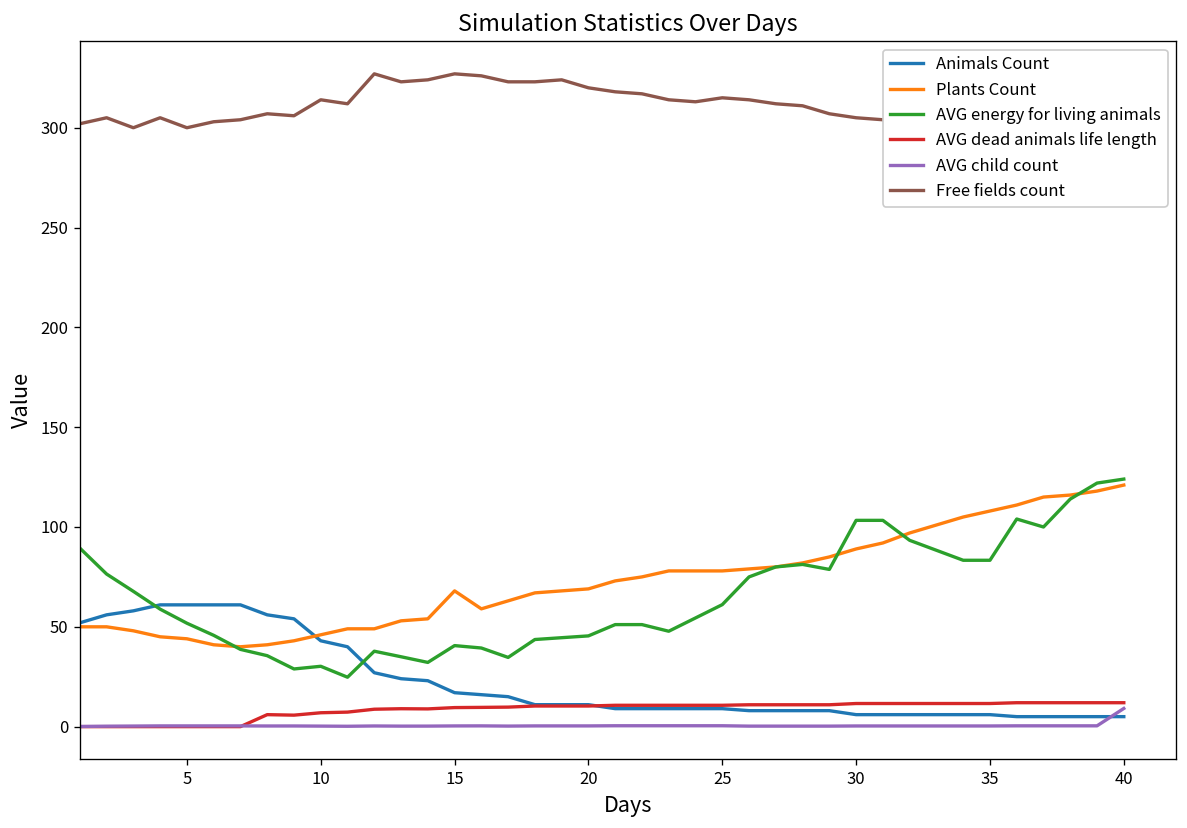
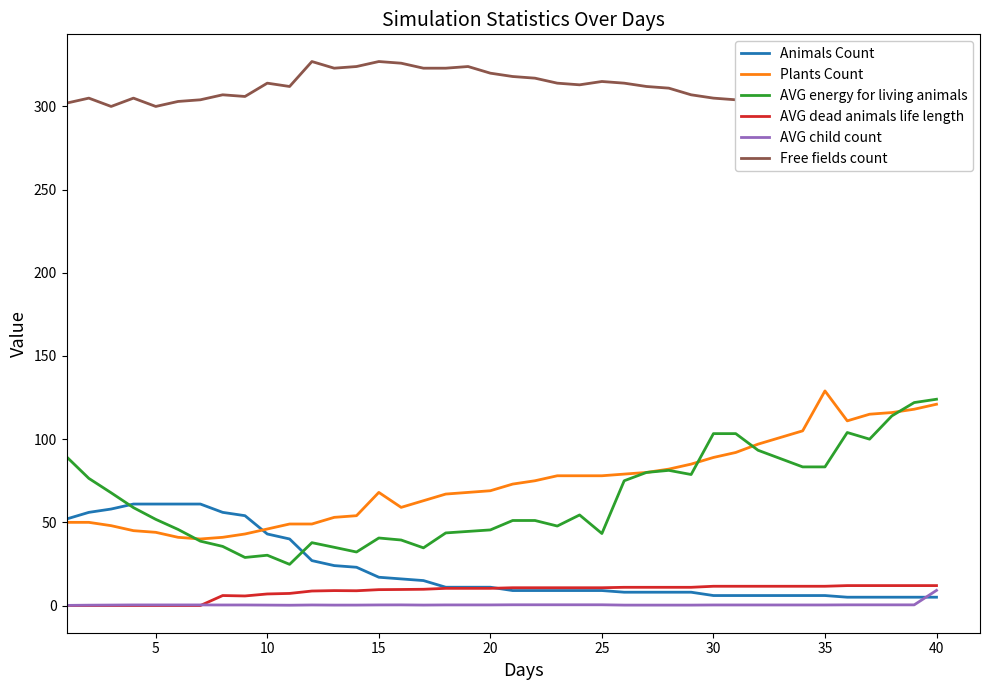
  {
    "Animals Count": {
      "5": 61,
      "10": 43,
      "15": 17,
      "25": 9,
      "30": 6,
      "35": 6,
      "40": 5
    },
    "Plants Count": {
      "5": 44,
      "10": 46,
      "15": 68,
      "20": 69,
      "25": 78,
      "30": 89,
-     "35": 108,
+     "35": 129,
      "40": 121
    },
    "AVG energy for living animals": {
      "5": 52,
      "10": 30,
      "15": 41,
      "20": 45,
-     "25": 61,
+     "25": 43,
      "30": 103,
      "35": 83,
      "40": 124
    },
    "AVG dead animals life length": {
      "10": 7,
      "15": 10,
      "25": 11,
      "30": 12,
      "35": 12,
      "40": 12
    },
    "AVG child count": {
      "10": 0,
      "15": 0,
      "20": 0,
      "25": 0,
      "30": 0,
      "35": 0,
      "40": 9
    },
    "Free fields count": {
      "5": 300,
      "10": 314,
      "15": 327,
      "20": 320,
      "25": 315,
      "30": 305
    }
  }
